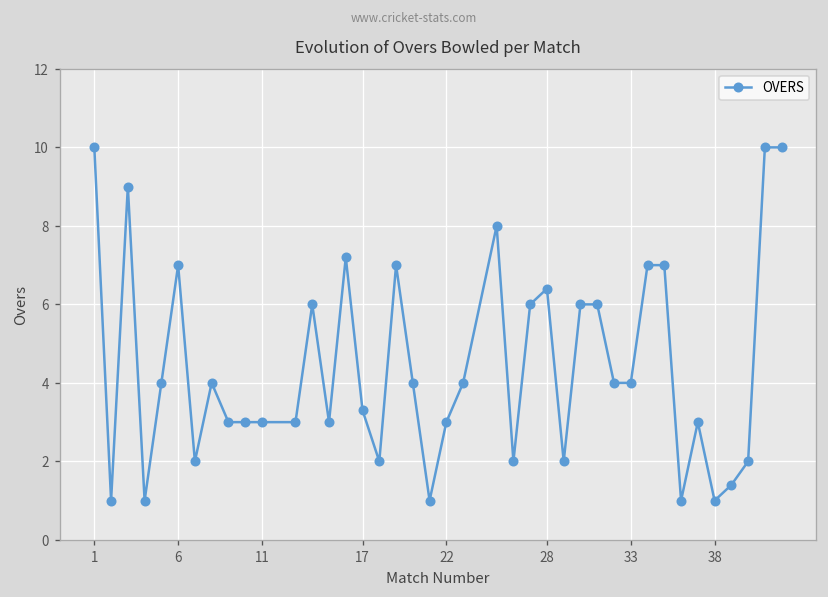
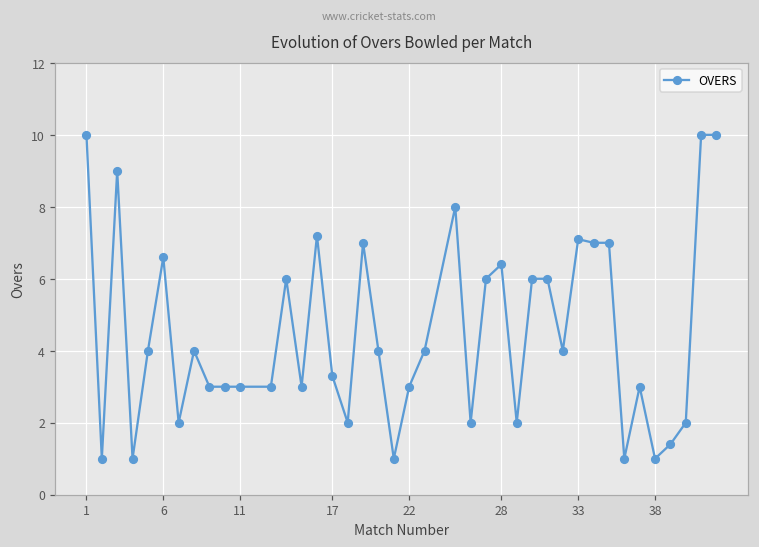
  {
    "1": 10.0,
-   "6": 7.0,
+   "6": 6.6,
    "11": 3.0,
    "17": 3.3,
    "22": 3.0,
    "28": 6.4,
-   "33": 4.0,
+   "33": 7.1,
    "38": 1.0
  }
